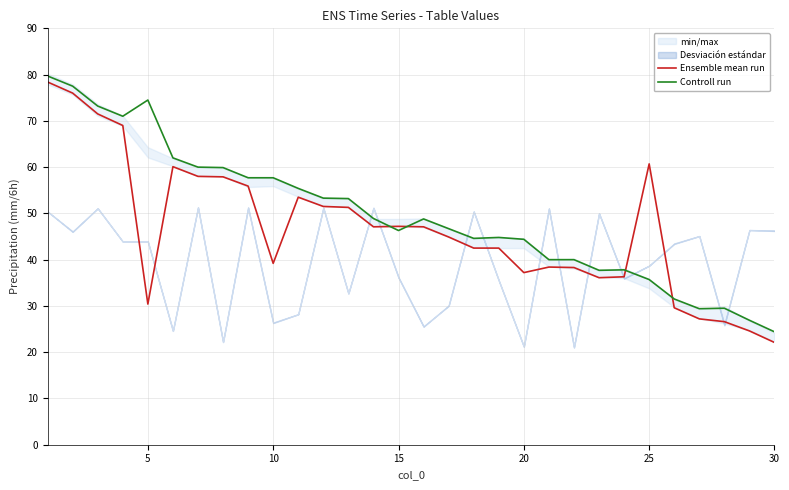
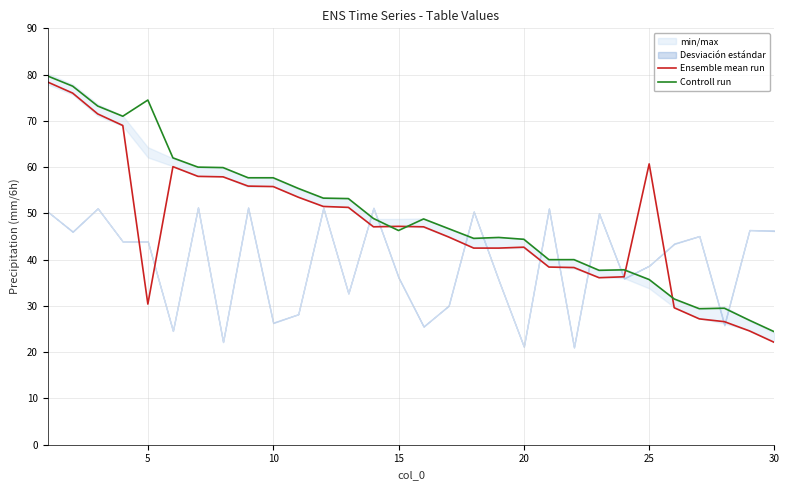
  {
    "Ensemble mean run": {
      "5": 30,
-     "10": 39,
+     "10": 56,
      "15": 47,
-     "20": 37,
+     "20": 43,
      "25": 61,
      "30": 22
    },
    "Controll run": {
      "5": 75,
      "15": 46
    }
  }
